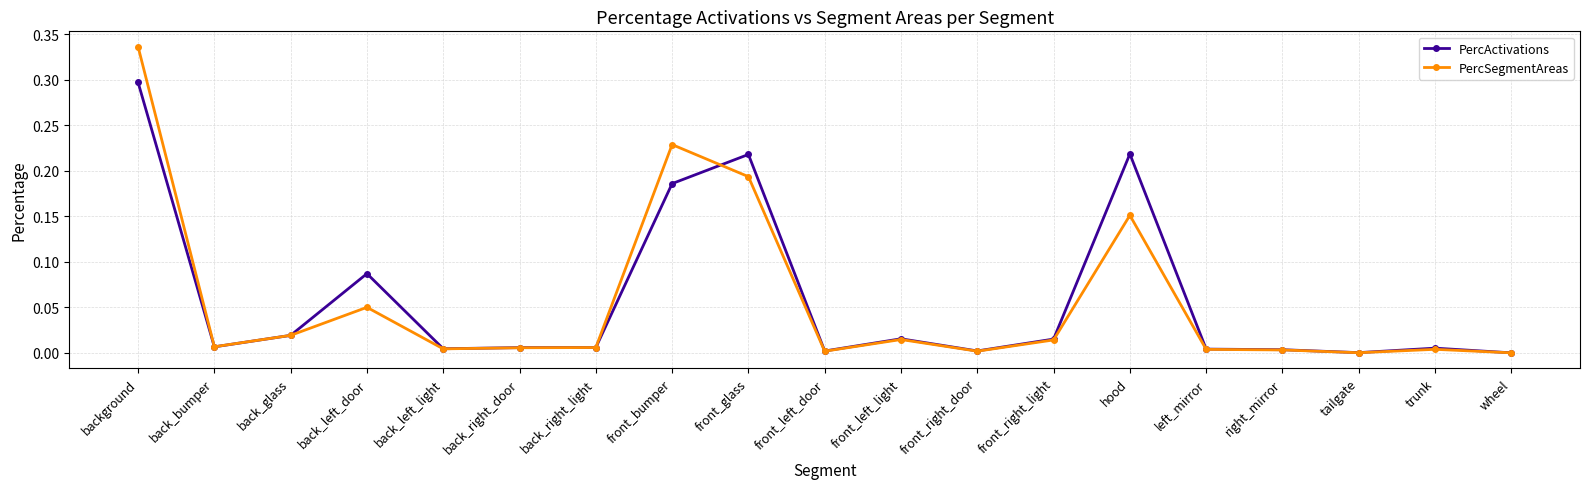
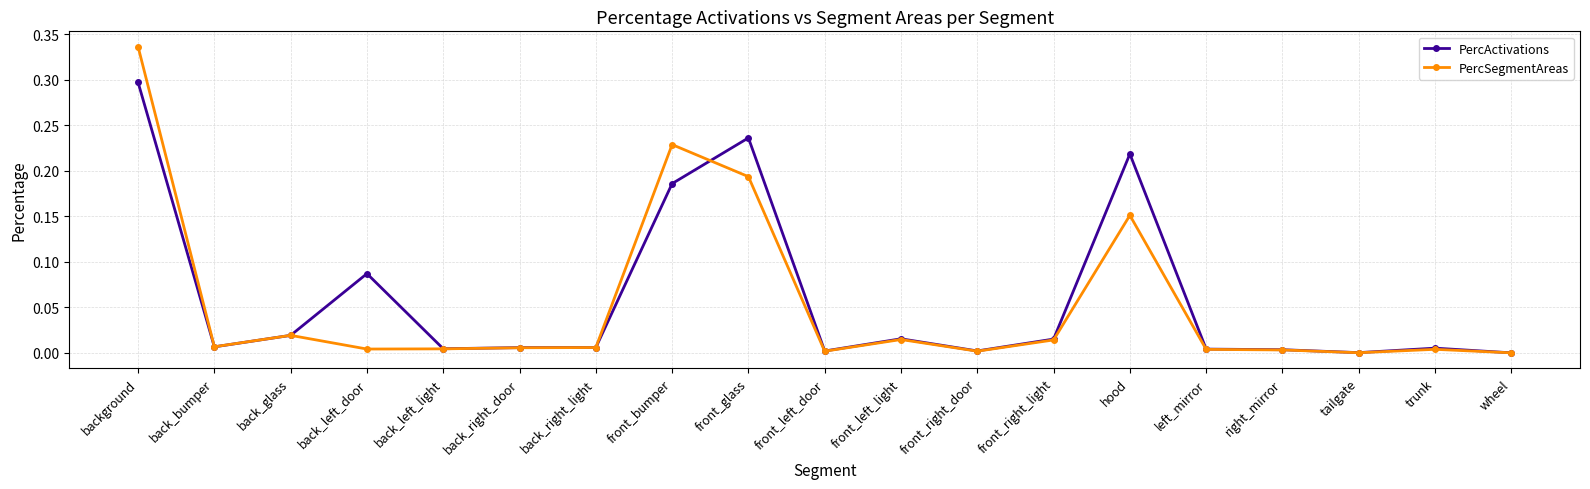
  {
    "PercActivations": {
      "background": 0.30,
      "back_left_door": 0.09,
      "front_bumper": 0.19,
-     "front_glass": 0.22,
+     "front_glass": 0.24,
      "hood": 0.22
    },
    "PercSegmentAreas": {
      "background": 0.34,
-     "back_left_door": 0.05,
+     "back_left_door": 0.00,
      "front_bumper": 0.23,
      "front_glass": 0.19,
      "hood": 0.15
    }
  }
